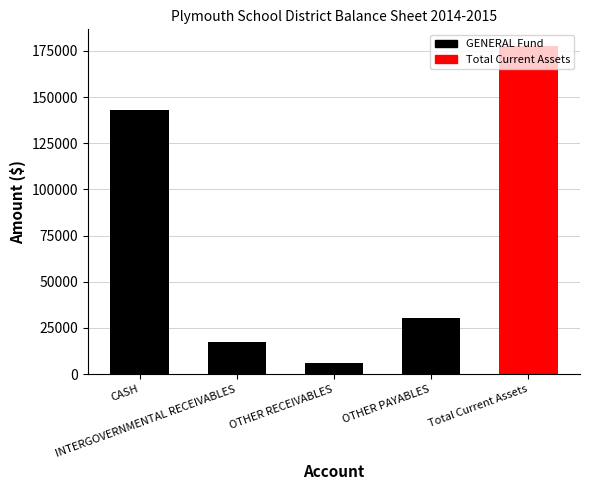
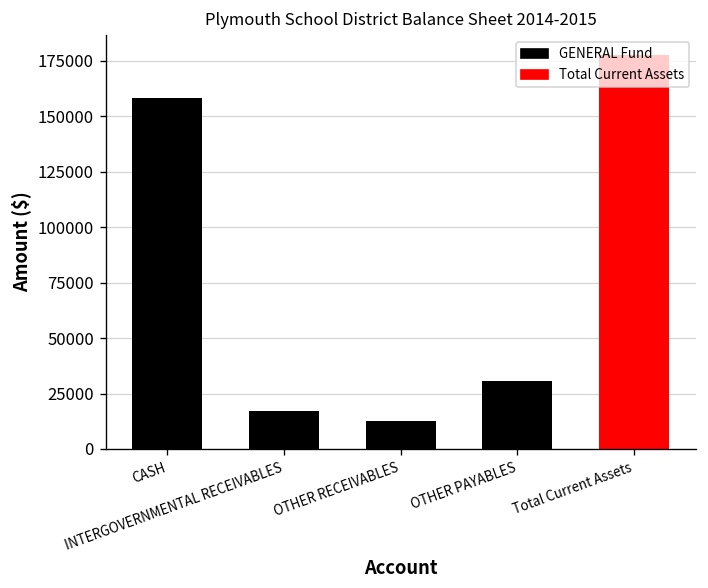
  {
-   "CASH": 143000,
+   "CASH": 158000,
    "INTERGOVERNMENTAL RECEIVABLES": 17000,
-   "OTHER RECEIVABLES": 6000,
+   "OTHER RECEIVABLES": 13000,
    "OTHER PAYABLES": 30000
  }
